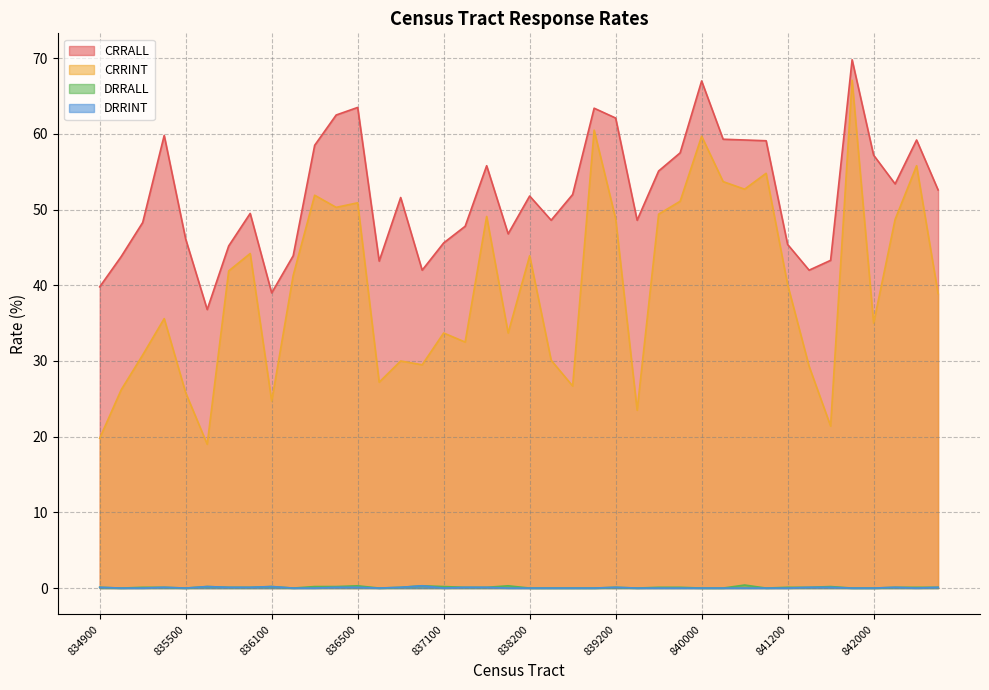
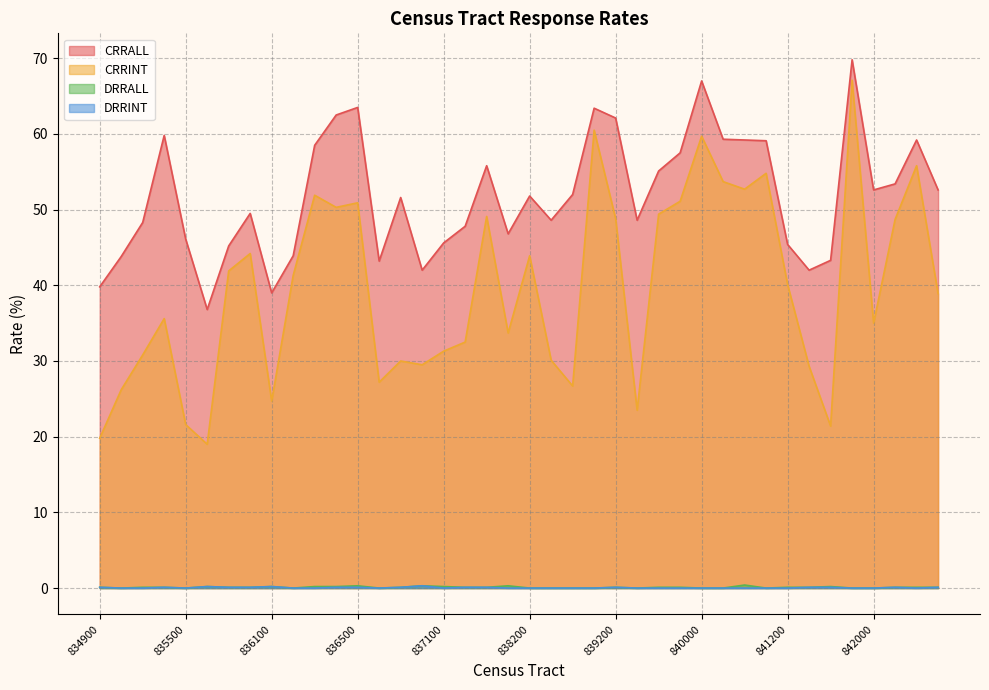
  {
    "CRRALL": {
      "834900": 40,
      "835500": 46,
      "836100": 39,
      "836500": 64,
      "837100": 46,
      "838200": 52,
      "839200": 62,
      "840000": 67,
      "841200": 45,
-     "842000": 57
+     "842000": 53
    },
    "CRRINT": {
      "834900": 20,
-     "835500": 26,
+     "835500": 22,
      "836100": 25,
      "836500": 51,
-     "837100": 34,
+     "837100": 31,
      "838200": 44,
      "839200": 49,
      "840000": 60,
      "841200": 40,
      "842000": 35
    }
  }
